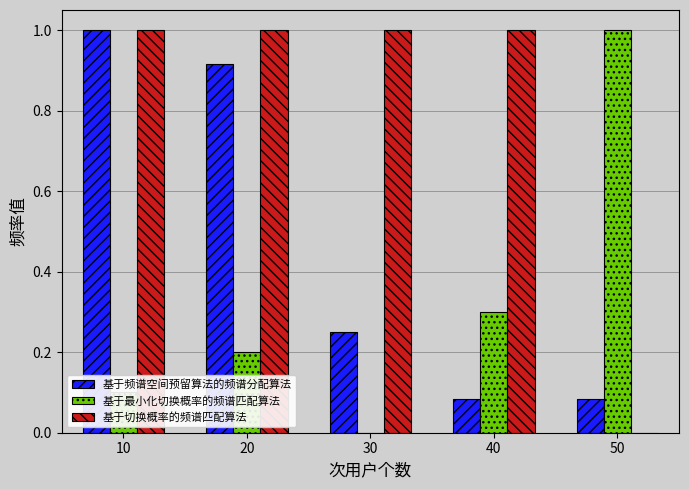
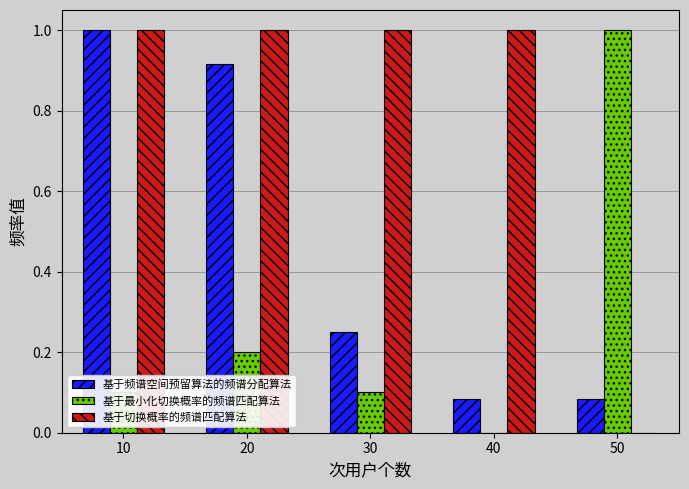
  {
    "基于频谱空间预留算法的频谱分配算法": {
      "10": 1.0,
      "20": 0.92,
      "30": 0.25,
      "40": 0.08,
      "50": 0.08
    },
    "基于最小化切换概率的频谱匹配算法": {
      "20": 0.2,
-     "30": 0.0,
-     "40": 0.3,
+     "30": 0.1,
+     "40": 0.0,
      "50": 1.0
    },
    "基于切换概率的频谱匹配算法": {
      "10": 1.0,
      "20": 1.0,
      "30": 1.0,
      "40": 1.0,
      "50": 0.0
    }
  }
